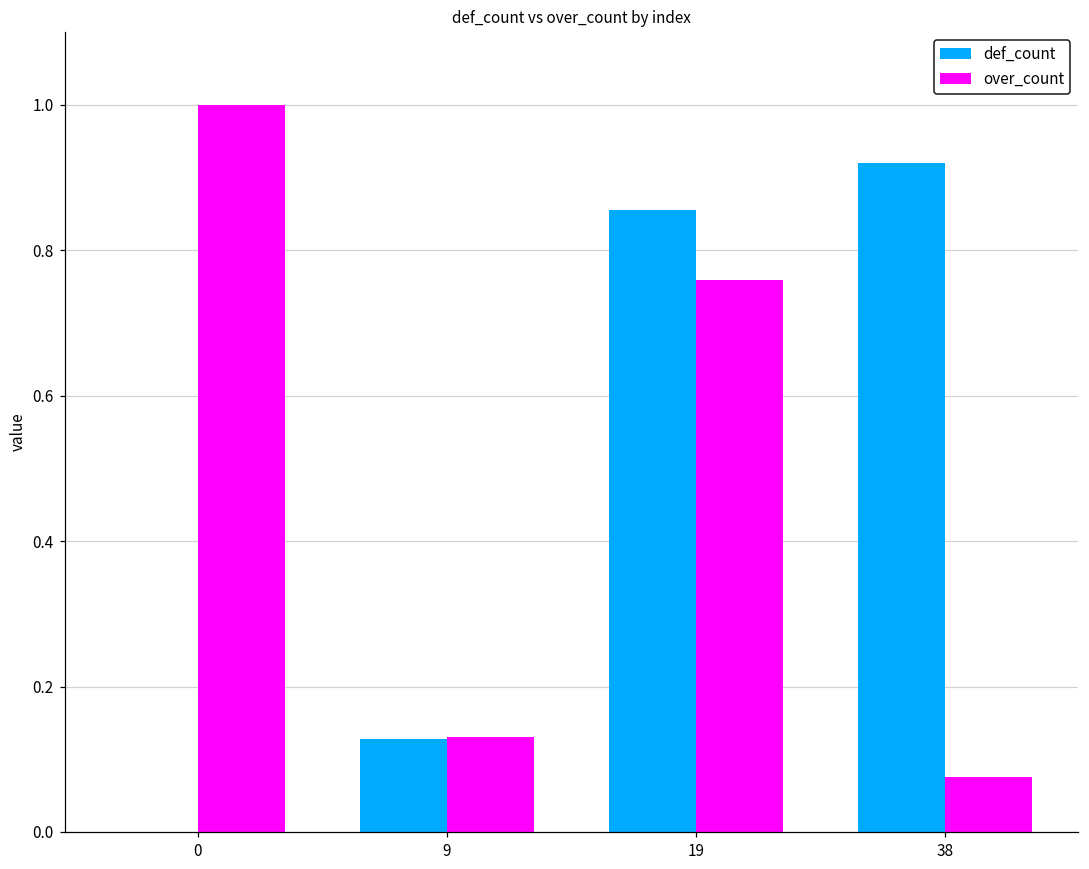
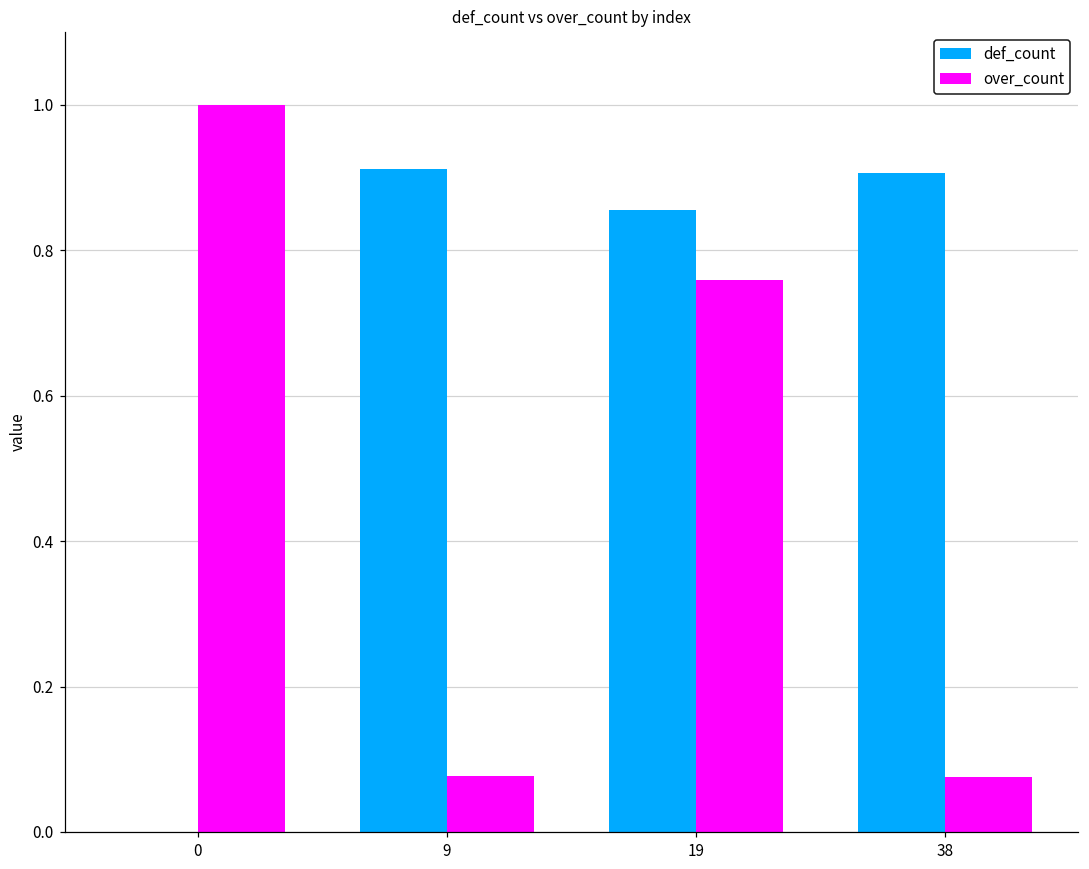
  {
    "def_count": {
      "0": 0.00,
-     "9": 0.13,
+     "9": 0.91,
      "19": 0.86,
-     "38": 0.92
+     "38": 0.91
    },
    "over_count": {
      "0": 1.00,
-     "9": 0.13,
+     "9": 0.08,
      "19": 0.76,
      "38": 0.08
    }
  }
